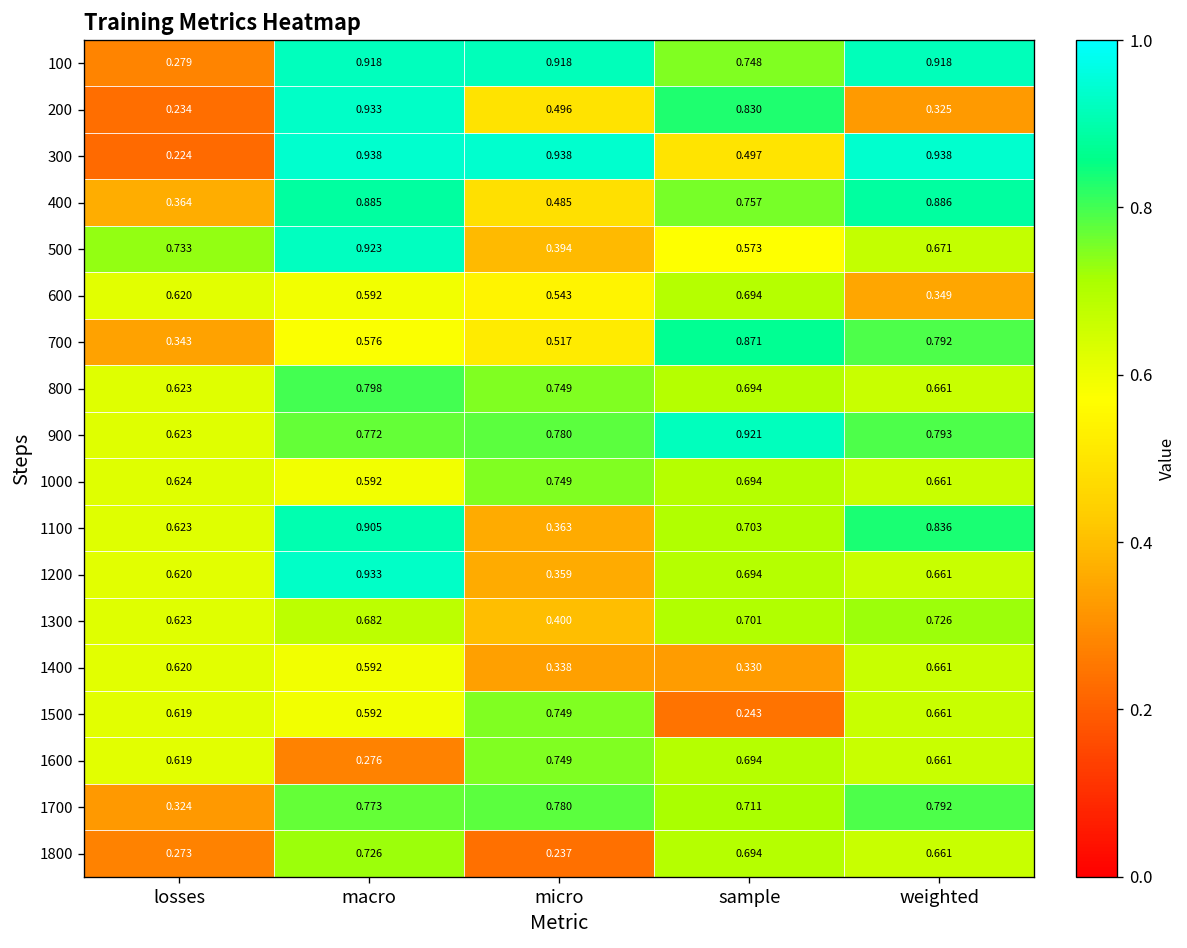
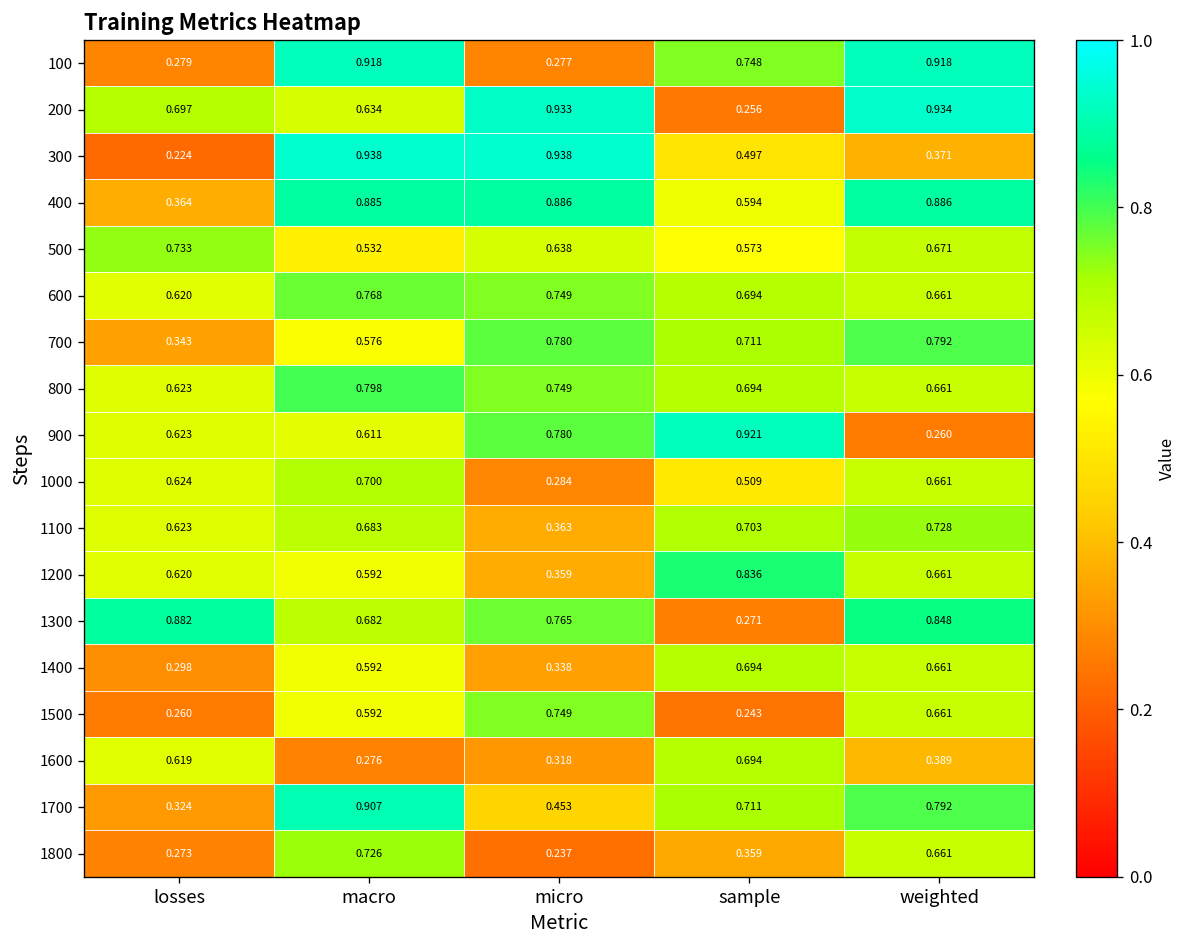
  {
    "100": {
      "losses": 0.279,
      "macro": 0.918,
-     "micro": 0.918,
+     "micro": 0.277,
      "sample": 0.748,
      "weighted": 0.918
    },
    "200": {
-     "losses": 0.234,
-     "macro": 0.933,
-     "micro": 0.496,
-     "sample": 0.830,
-     "weighted": 0.325
+     "losses": 0.697,
+     "macro": 0.634,
+     "micro": 0.933,
+     "sample": 0.256,
+     "weighted": 0.934
    },
    "300": {
      "losses": 0.224,
      "macro": 0.938,
      "micro": 0.938,
      "sample": 0.497,
-     "weighted": 0.938
+     "weighted": 0.371
    },
    "400": {
      "losses": 0.364,
      "macro": 0.885,
-     "micro": 0.485,
-     "sample": 0.757,
+     "micro": 0.886,
+     "sample": 0.594,
      "weighted": 0.886
    },
    "500": {
      "losses": 0.733,
-     "macro": 0.923,
-     "micro": 0.394,
+     "macro": 0.532,
+     "micro": 0.638,
      "sample": 0.573,
      "weighted": 0.671
    },
    "600": {
      "losses": 0.620,
-     "macro": 0.592,
-     "micro": 0.543,
+     "macro": 0.768,
+     "micro": 0.749,
      "sample": 0.694,
-     "weighted": 0.349
+     "weighted": 0.661
    },
    "700": {
      "losses": 0.343,
      "macro": 0.576,
-     "micro": 0.517,
-     "sample": 0.871,
+     "micro": 0.780,
+     "sample": 0.711,
      "weighted": 0.792
    },
    "800": {
      "losses": 0.623,
      "macro": 0.798,
      "micro": 0.749,
      "sample": 0.694,
      "weighted": 0.661
    },
    "900": {
      "losses": 0.623,
-     "macro": 0.772,
+     "macro": 0.611,
      "micro": 0.780,
      "sample": 0.921,
-     "weighted": 0.793
+     "weighted": 0.260
    },
    "1000": {
      "losses": 0.624,
-     "macro": 0.592,
-     "micro": 0.749,
-     "sample": 0.694,
+     "macro": 0.700,
+     "micro": 0.284,
+     "sample": 0.509,
      "weighted": 0.661
    },
    "1100": {
      "losses": 0.623,
-     "macro": 0.905,
+     "macro": 0.683,
      "micro": 0.363,
      "sample": 0.703,
-     "weighted": 0.836
+     "weighted": 0.728
    },
    "1200": {
      "losses": 0.620,
-     "macro": 0.933,
+     "macro": 0.592,
      "micro": 0.359,
-     "sample": 0.694,
+     "sample": 0.836,
      "weighted": 0.661
    },
    "1300": {
-     "losses": 0.623,
+     "losses": 0.882,
      "macro": 0.682,
-     "micro": 0.400,
-     "sample": 0.701,
-     "weighted": 0.726
+     "micro": 0.765,
+     "sample": 0.271,
+     "weighted": 0.848
    },
    "1400": {
-     "losses": 0.620,
+     "losses": 0.298,
      "macro": 0.592,
      "micro": 0.338,
-     "sample": 0.330,
+     "sample": 0.694,
      "weighted": 0.661
    },
    "1500": {
-     "losses": 0.619,
+     "losses": 0.260,
      "macro": 0.592,
      "micro": 0.749,
      "sample": 0.243,
      "weighted": 0.661
    },
    "1600": {
      "losses": 0.619,
      "macro": 0.276,
-     "micro": 0.749,
+     "micro": 0.318,
      "sample": 0.694,
-     "weighted": 0.661
+     "weighted": 0.389
    },
    "1700": {
      "losses": 0.324,
-     "macro": 0.773,
-     "micro": 0.780,
+     "macro": 0.907,
+     "micro": 0.453,
      "sample": 0.711,
      "weighted": 0.792
    },
    "1800": {
      "losses": 0.273,
      "macro": 0.726,
      "micro": 0.237,
-     "sample": 0.694,
+     "sample": 0.359,
      "weighted": 0.661
    }
  }
